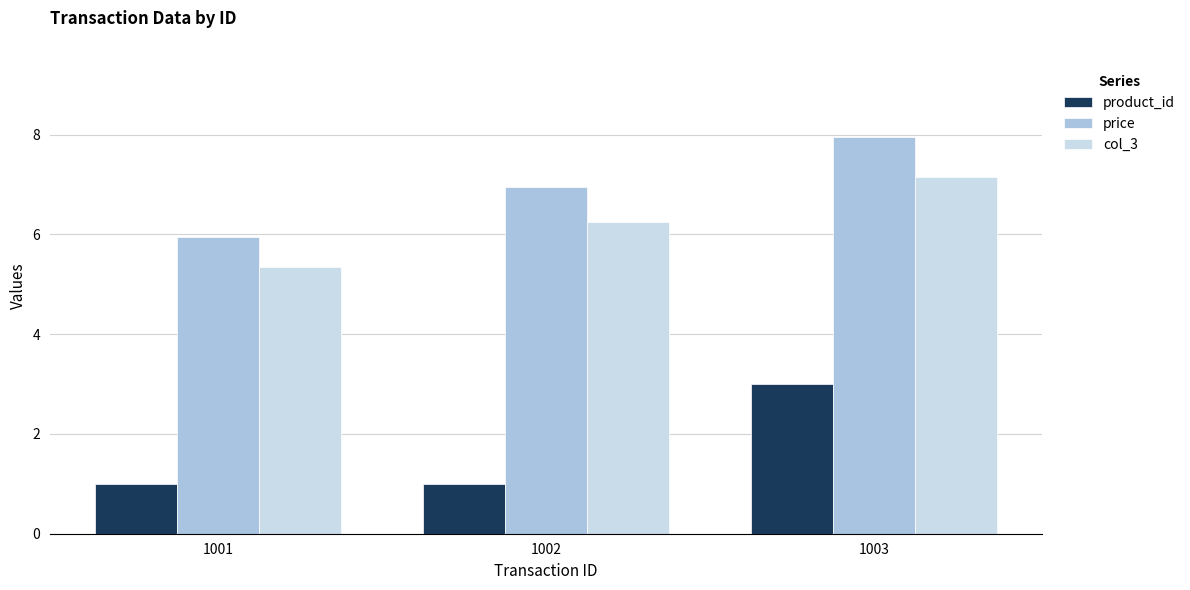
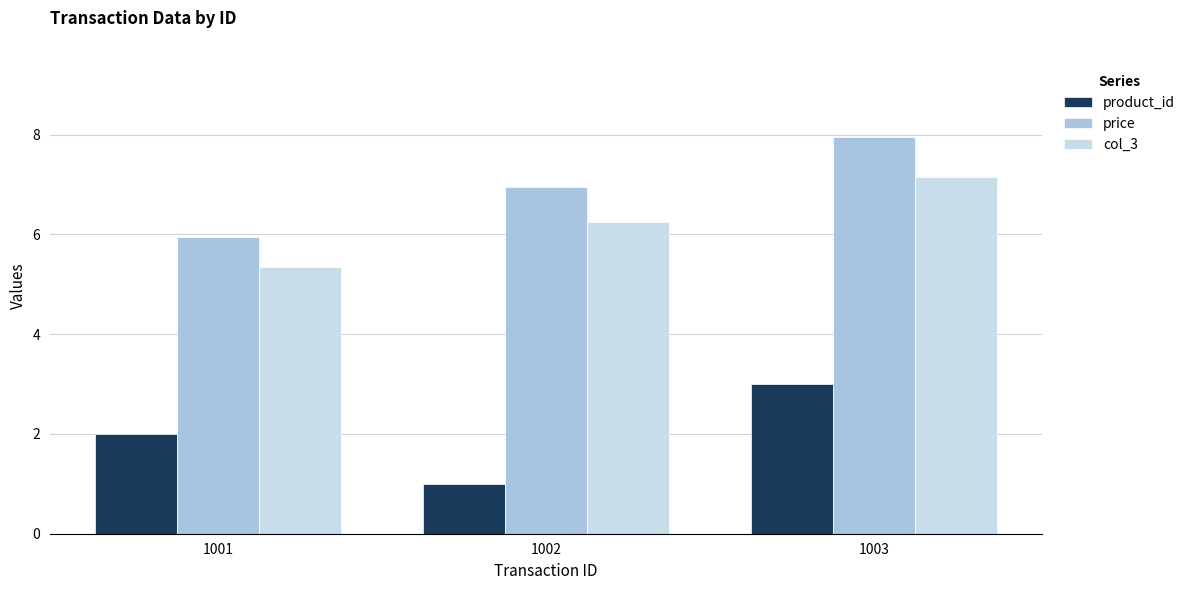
  {
    "product_id": {
-     "1001": 1,
+     "1001": 2,
      "1002": 1,
      "1003": 3
    }
  }
